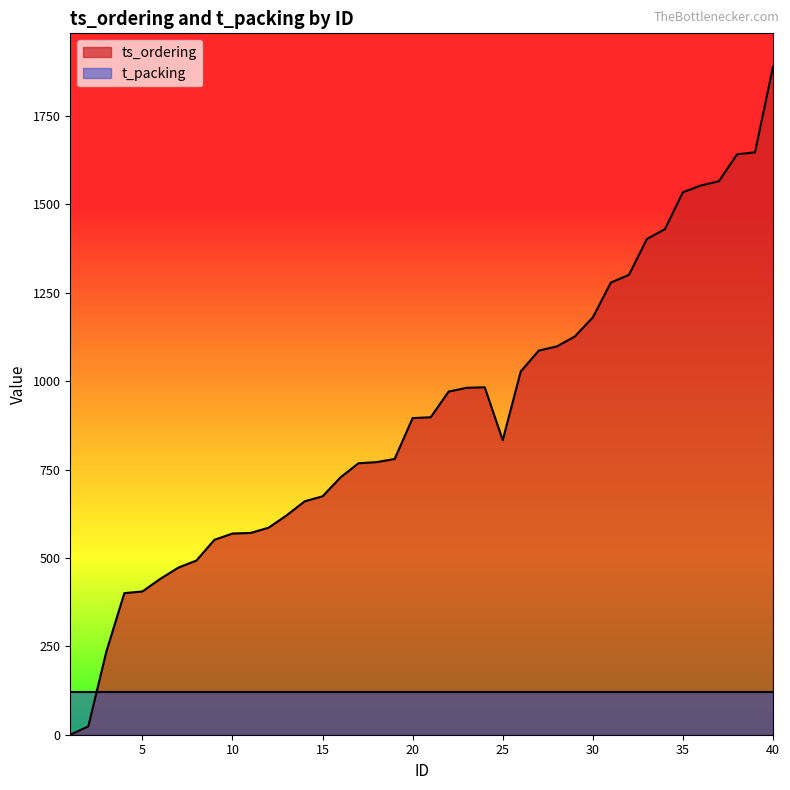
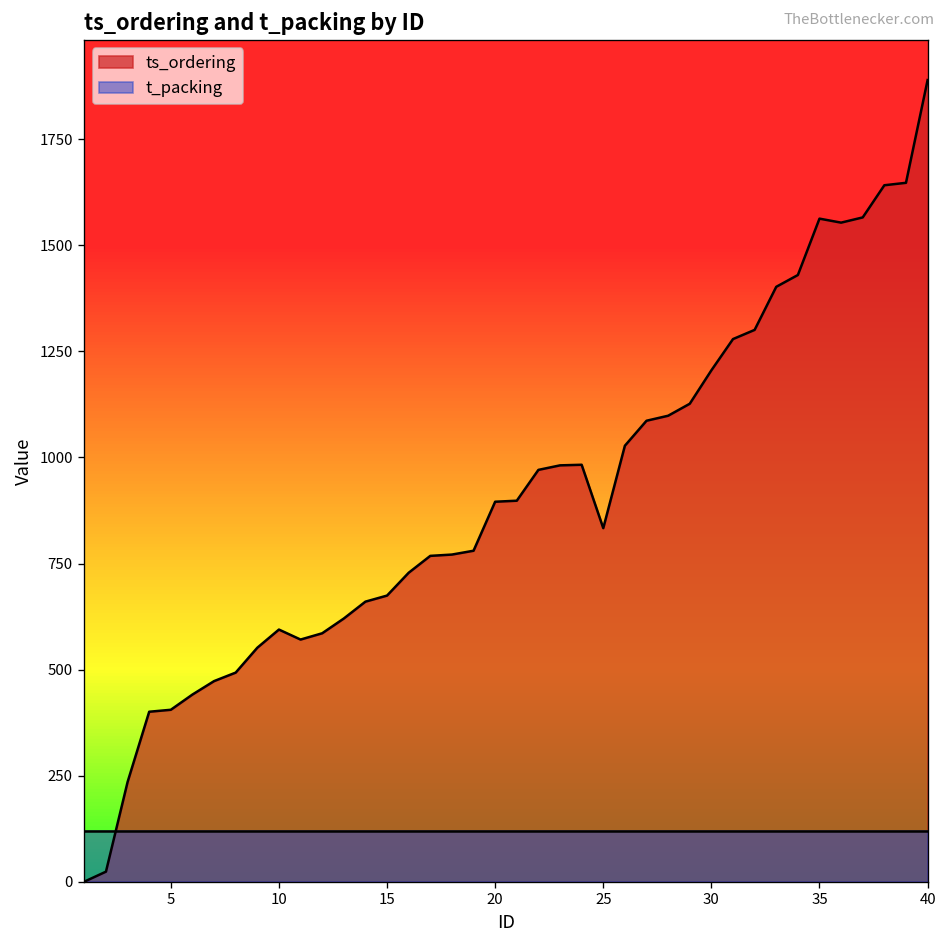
  {
    "ts_ordering": {
      "5": 410,
-     "10": 570,
+     "10": 590,
      "15": 670,
      "20": 900,
      "25": 830,
-     "30": 1180,
-     "35": 1530,
+     "30": 1210,
+     "35": 1560,
      "40": 1890
    },
    "t_packing": {
      "5": 120,
      "10": 120,
      "15": 120,
      "20": 120,
      "25": 120,
      "30": 120,
      "35": 120,
      "40": 120
    }
  }
